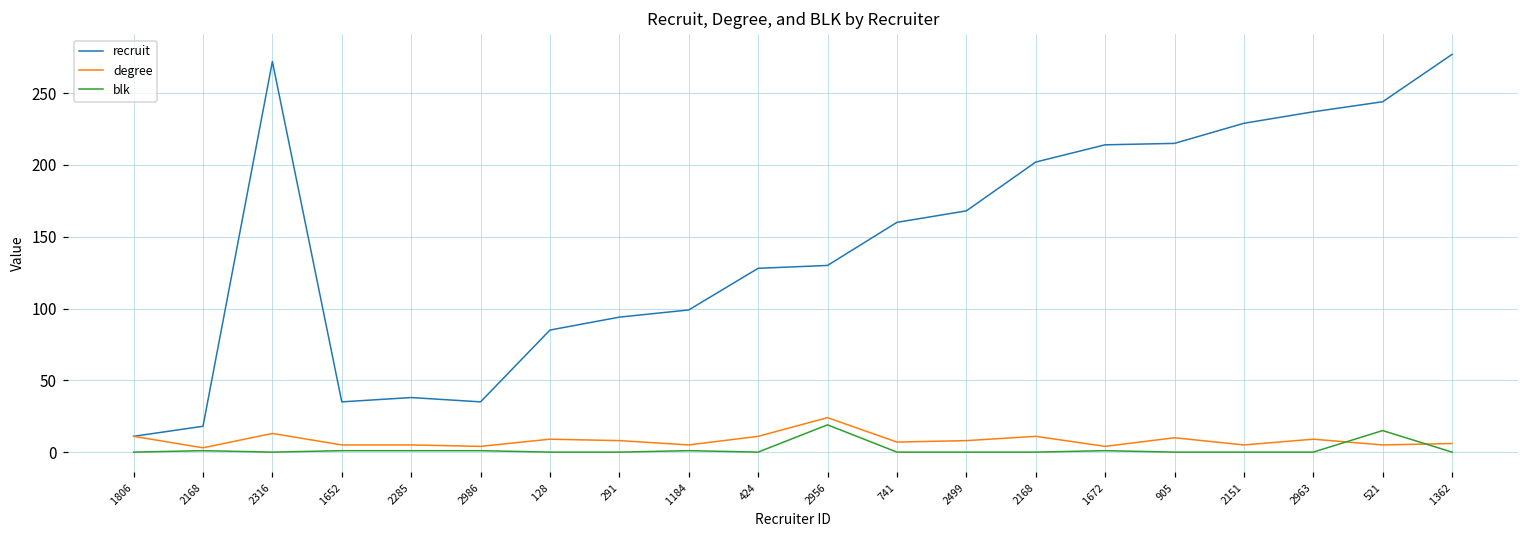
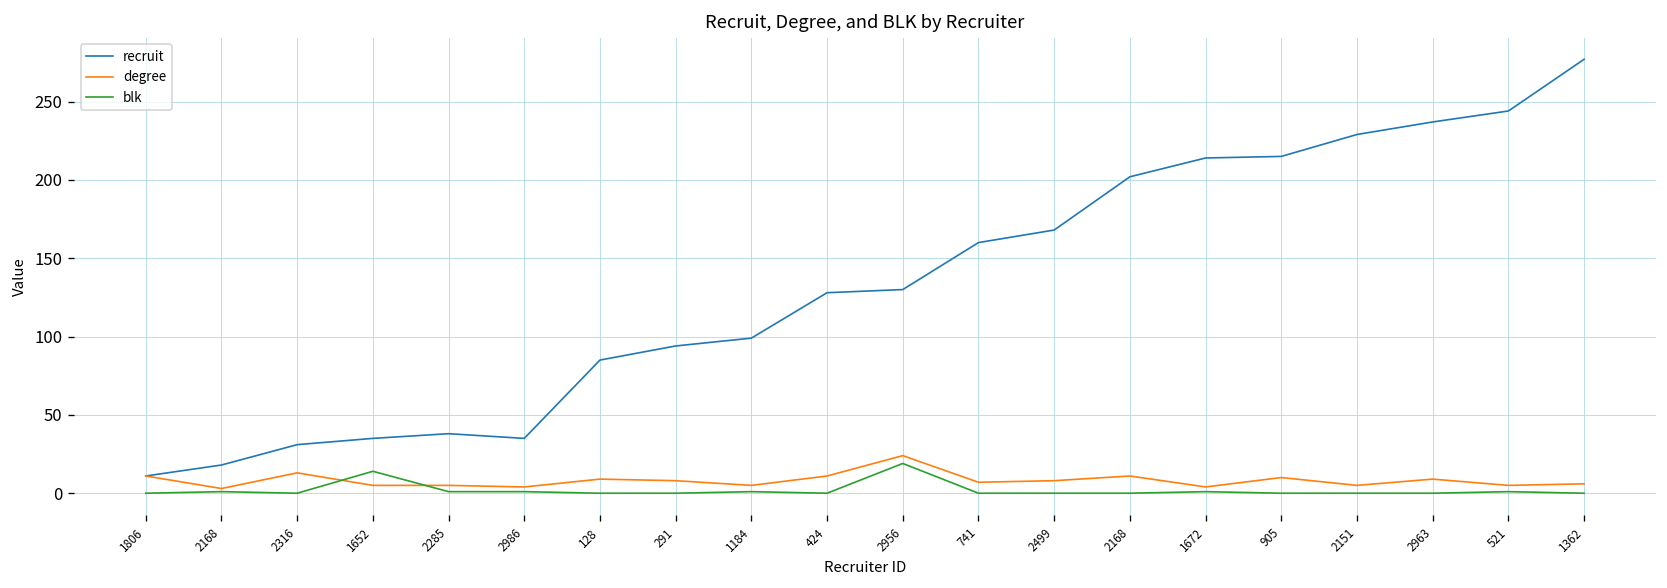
  {
    "recruit": {
-     "2316": 272,
+     "2316": 31,
      "1652": 35,
      "2285": 38,
      "2986": 35,
      "128": 85,
      "291": 94,
      "1184": 99,
      "424": 128,
      "2956": 130,
      "741": 160,
      "2499": 168,
      "1672": 214,
      "905": 215,
      "2151": 229,
      "2963": 237,
      "521": 244,
      "1362": 277
    },
    "degree": {
      "2316": 13,
      "1652": 5,
      "2285": 5,
      "2986": 4,
      "128": 9,
      "291": 8,
      "1184": 5,
      "424": 11,
      "2956": 24,
      "741": 7,
      "2499": 8,
      "1672": 4,
      "905": 10,
      "2151": 5,
      "2963": 9,
      "521": 5,
      "1362": 6
    },
    "blk": {
      "1806": 0,
      "2316": 0,
-     "1652": 1,
+     "1652": 14,
      "2285": 1,
      "2986": 1,
      "128": 0,
      "291": 0,
      "1184": 1,
      "424": 0,
      "2956": 19,
      "741": 0,
      "2499": 0,
      "1672": 1,
      "905": 0,
      "2151": 0,
      "2963": 0,
-     "521": 15,
+     "521": 1,
      "1362": 0
    }
  }
